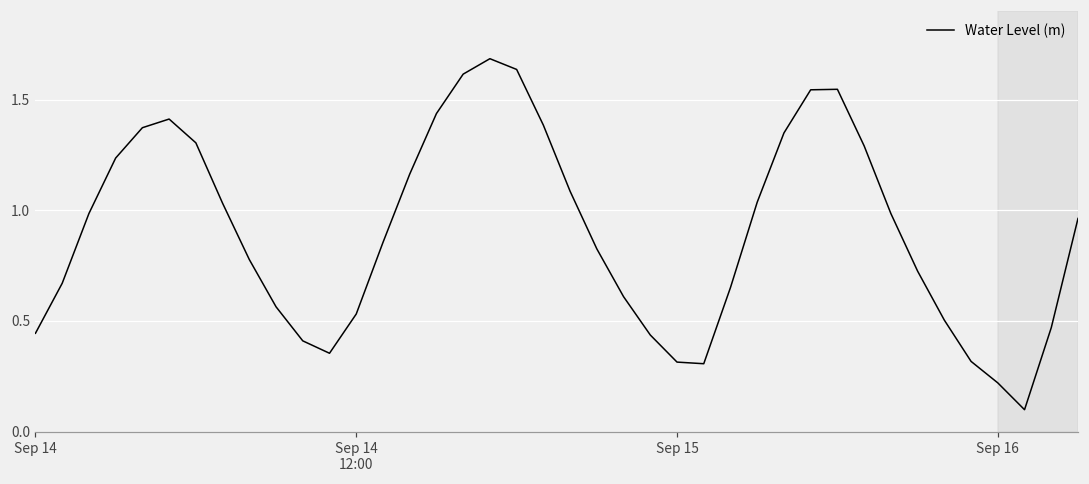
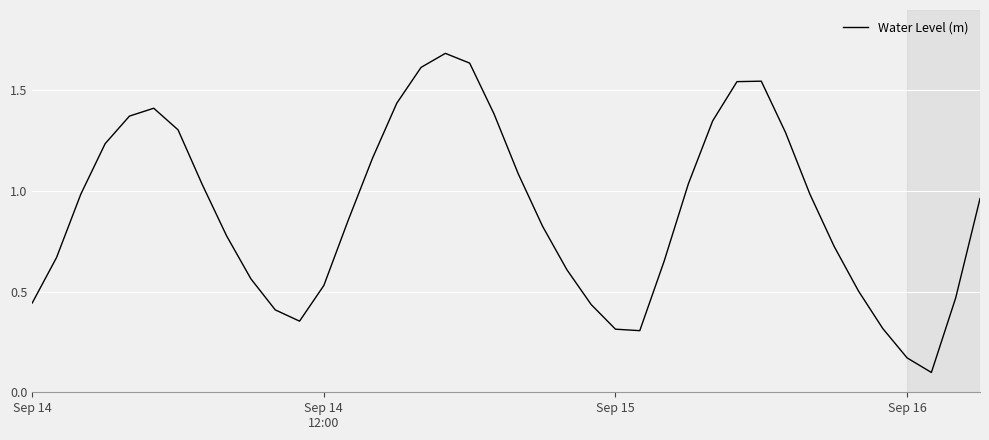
  {
    "Sep 14": 0.44,
    "Sep 14 12:00": 0.53,
    "Sep 15": 0.31,
-   "Sep 16": 0.22
+   "Sep 16": 0.17
  }
